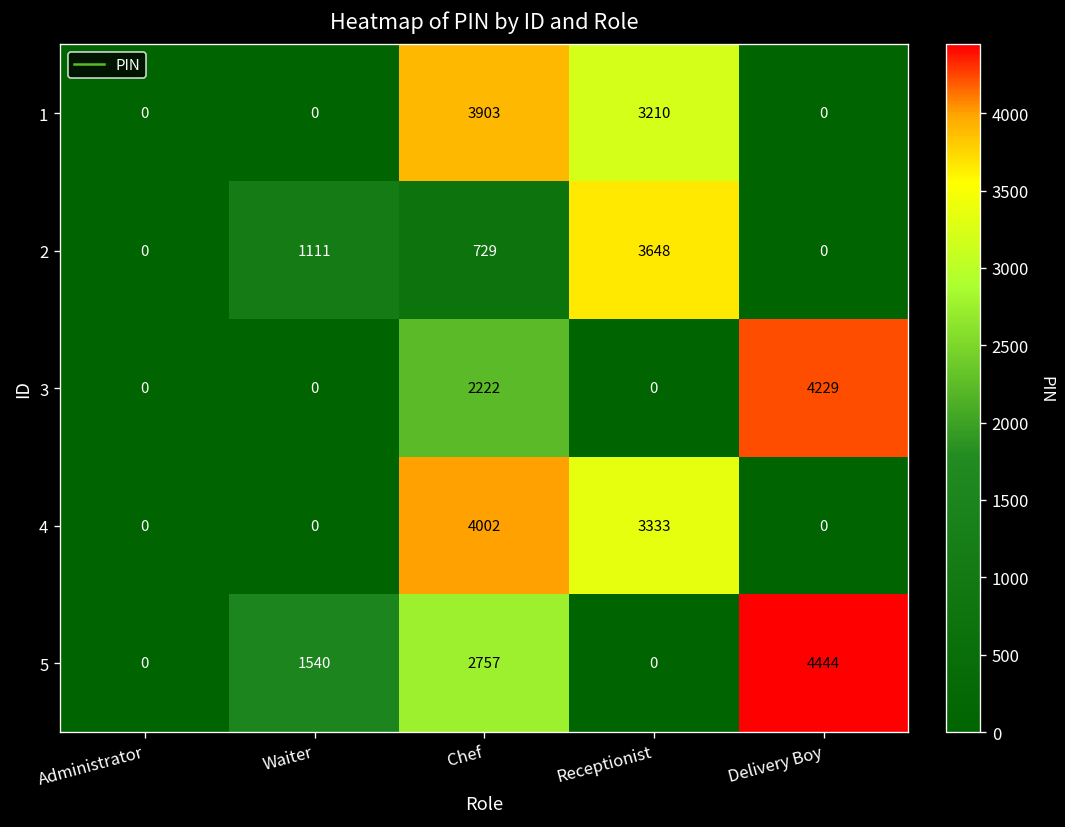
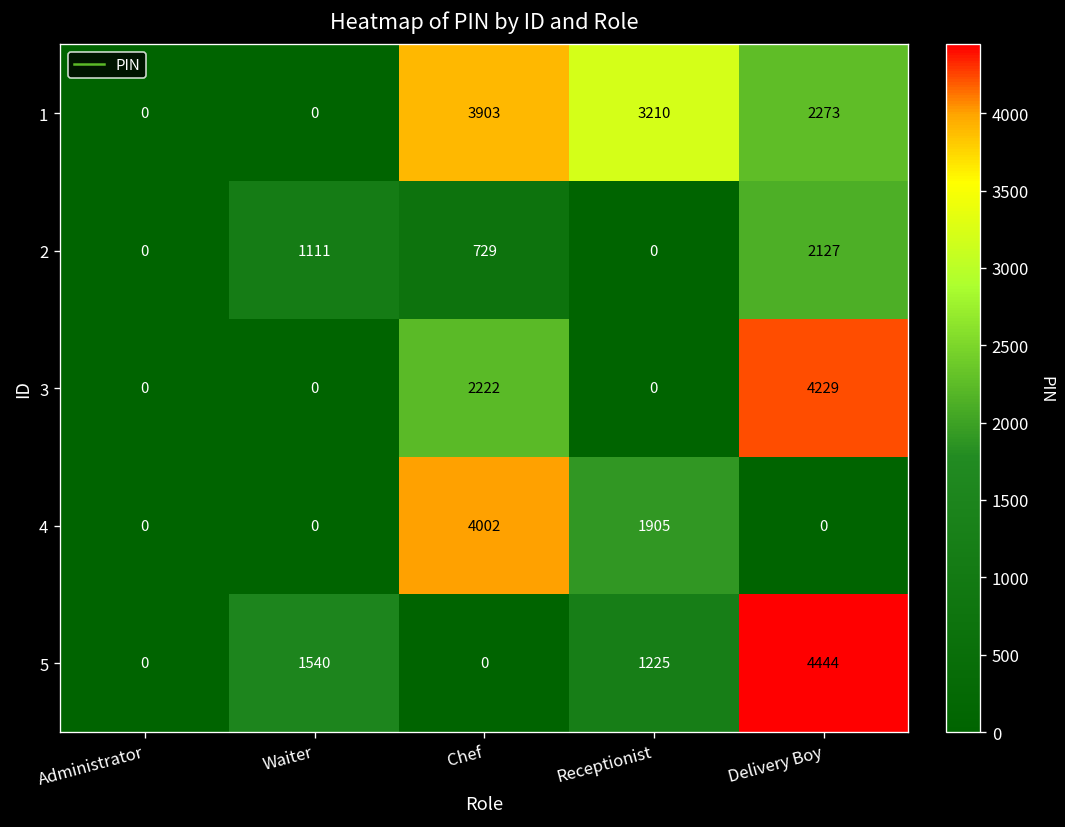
  {
    "1": {
      "Administrator": 0,
      "Waiter": 0,
      "Chef": 3903,
      "Receptionist": 3210,
-     "Delivery Boy": 0
+     "Delivery Boy": 2273
    },
    "2": {
      "Administrator": 0,
      "Waiter": 1111,
      "Chef": 729,
-     "Receptionist": 3648,
-     "Delivery Boy": 0
+     "Receptionist": 0,
+     "Delivery Boy": 2127
    },
    "3": {
      "Administrator": 0,
      "Waiter": 0,
      "Chef": 2222,
      "Receptionist": 0,
      "Delivery Boy": 4229
    },
    "4": {
      "Administrator": 0,
      "Waiter": 0,
      "Chef": 4002,
-     "Receptionist": 3333,
+     "Receptionist": 1905,
      "Delivery Boy": 0
    },
    "5": {
      "Administrator": 0,
      "Waiter": 1540,
-     "Chef": 2757,
-     "Receptionist": 0,
+     "Chef": 0,
+     "Receptionist": 1225,
      "Delivery Boy": 4444
    }
  }
